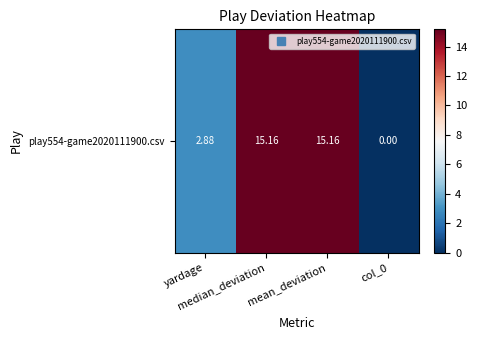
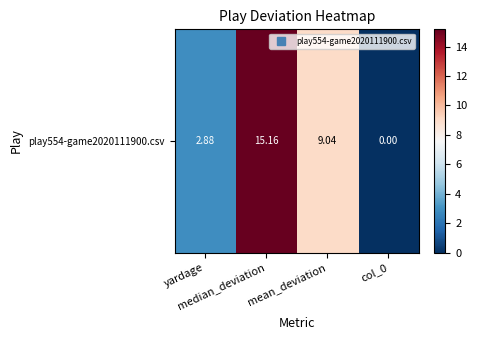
  {
    "play554-game2020111900.csv": {
      "yardage": 2.88,
      "median_deviation": 15.16,
-     "mean_deviation": 15.16,
+     "mean_deviation": 9.04,
      "col_0": 0.00
    }
  }
